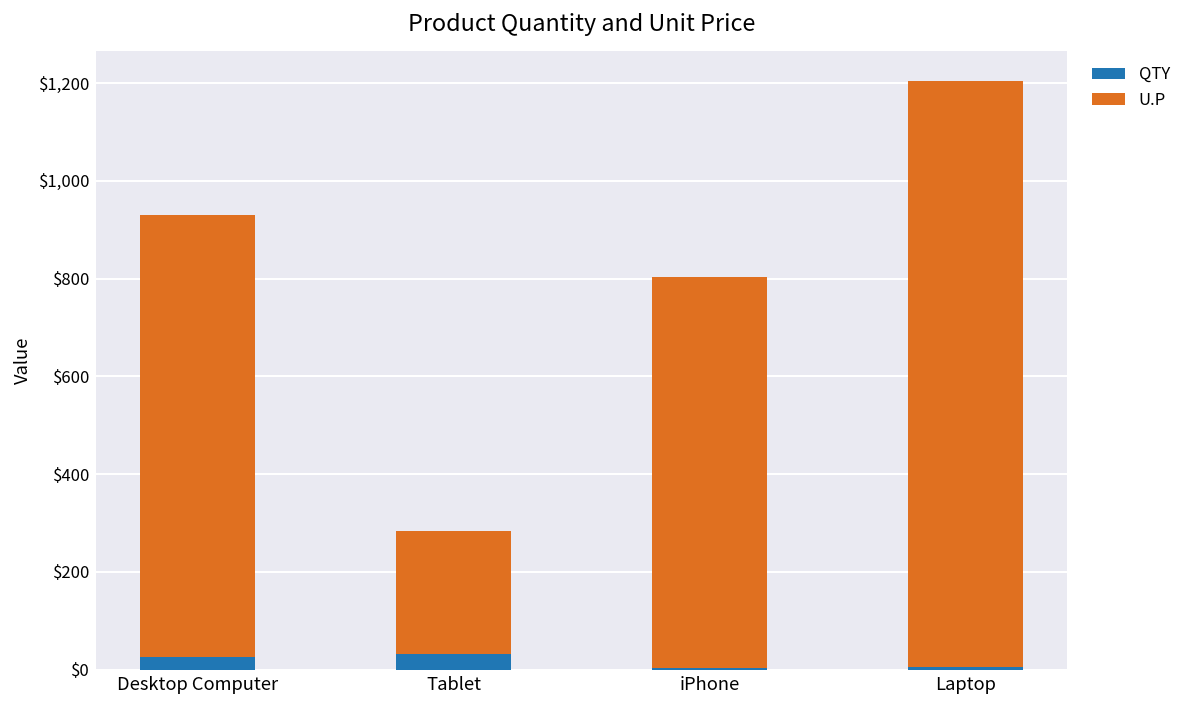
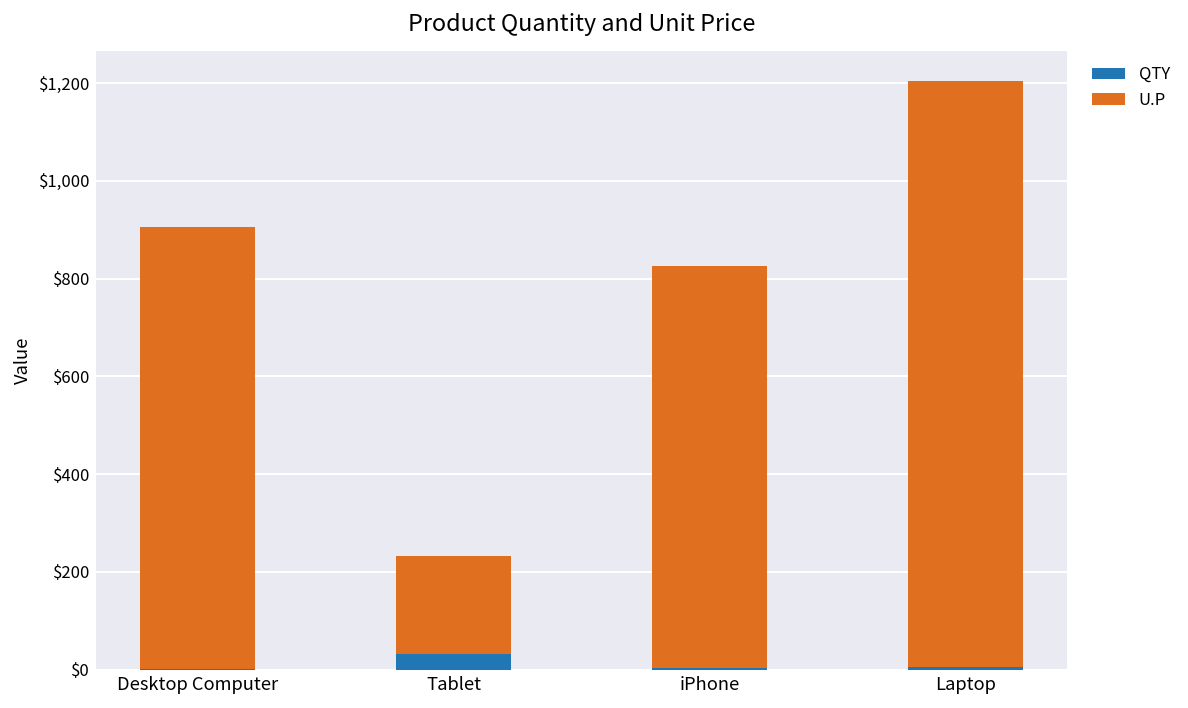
  {
    "QTY": {
-     "Desktop Computer": "$30",
+     "Desktop Computer": "$0",
      "Tablet": "$30"
    },
    "U.P": {
      "Desktop Computer": "$900",
-     "Tablet": "$250",
-     "iPhone": "$800",
+     "Tablet": "$200",
+     "iPhone": "$820",
      "Laptop": "$1,200"
    }
  }
